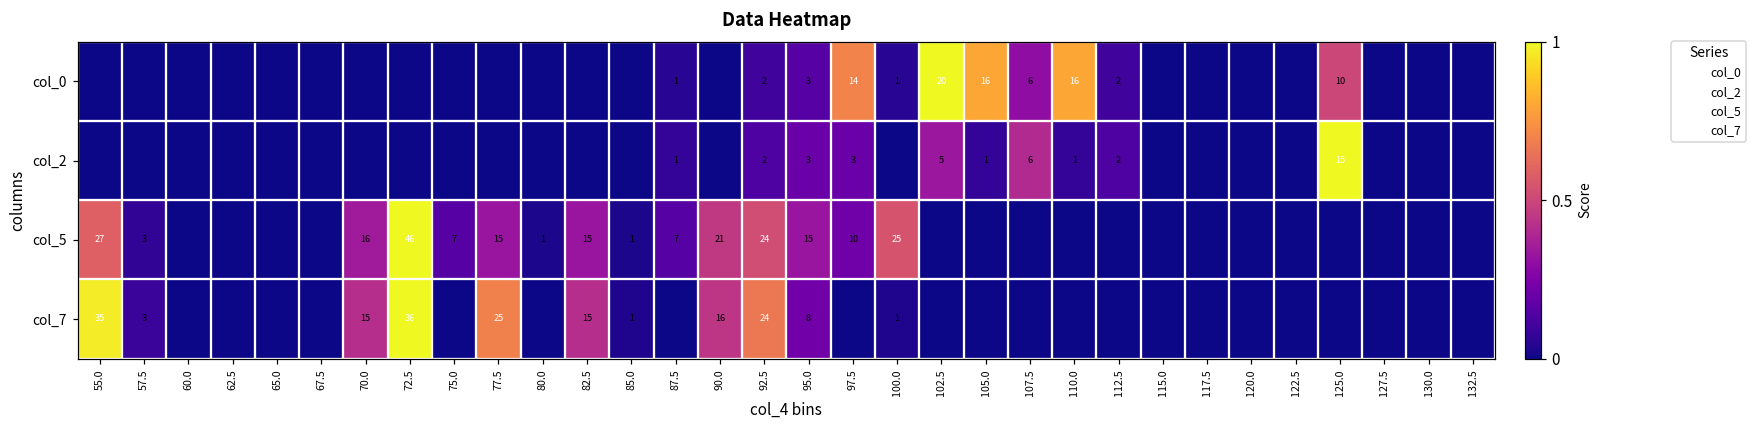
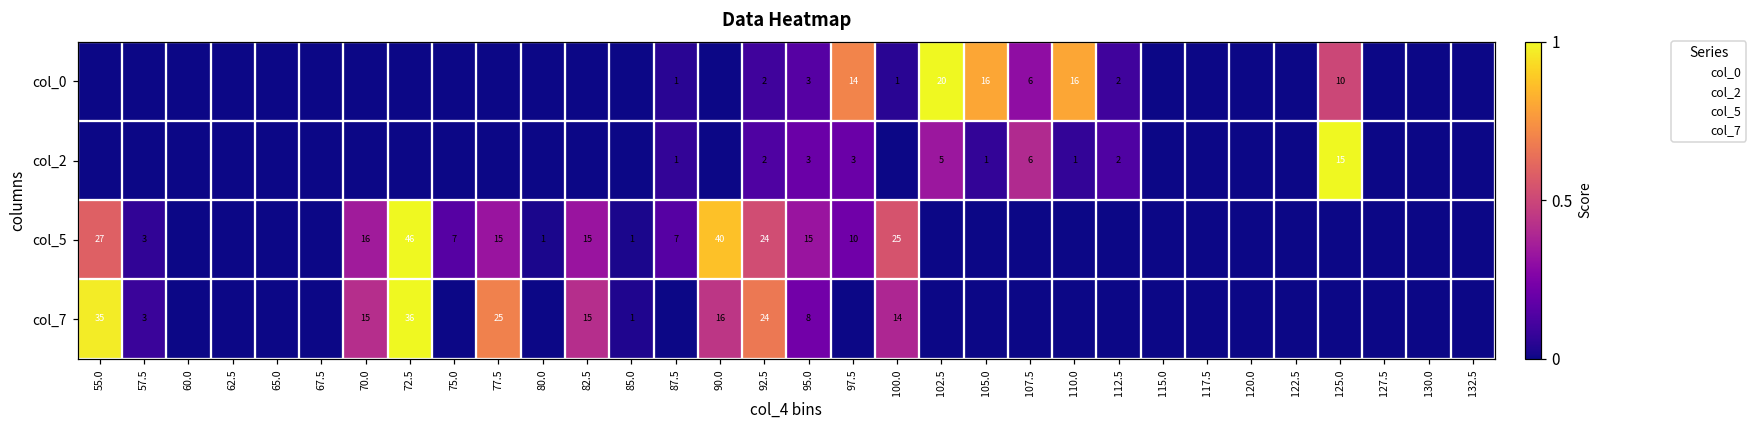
  {
    "col_5": {
-     "90.0": 21
+     "90.0": 40
    },
    "col_7": {
-     "100.0": 1
+     "100.0": 14
    }
  }
